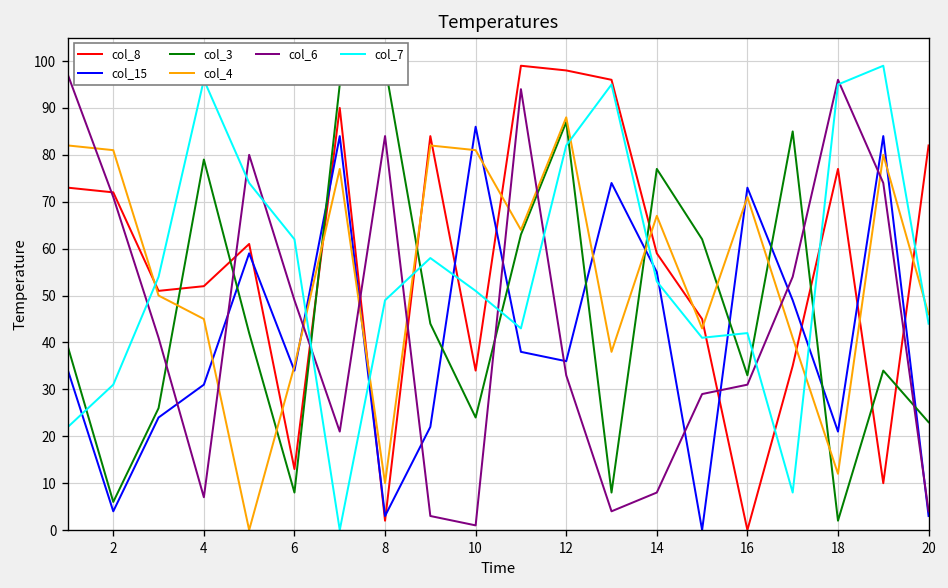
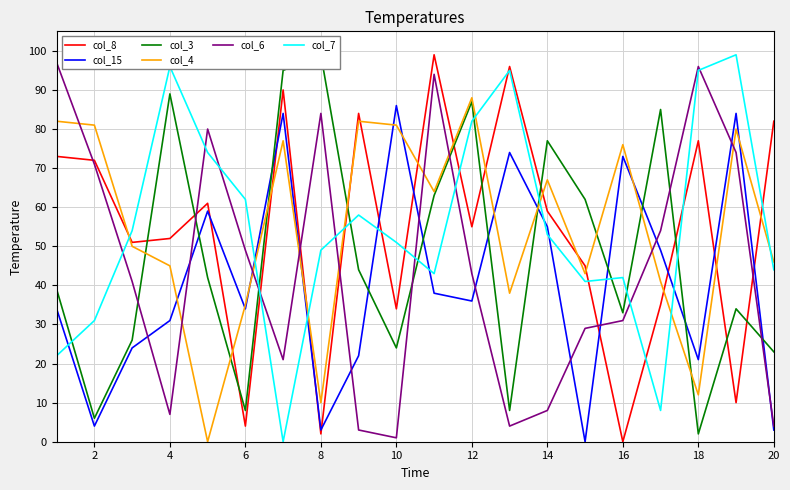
  {
    "col_8": {
      "2": 72,
      "4": 52,
-     "6": 13,
+     "6": 4,
      "8": 2,
      "10": 34,
-     "12": 98,
+     "12": 55,
      "14": 59,
      "16": 0,
      "18": 77,
      "20": 82
    },
    "col_15": {
      "2": 4,
      "4": 31,
      "6": 34,
      "8": 3,
      "10": 86,
      "12": 36,
      "14": 55,
      "16": 73,
      "18": 21,
      "20": 3
    },
    "col_3": {
      "2": 6,
-     "4": 79,
+     "4": 89,
      "6": 8,
      "10": 24,
      "12": 87,
      "14": 77,
      "16": 33,
      "18": 2,
      "20": 23
    },
    "col_4": {
      "2": 81,
      "4": 45,
      "6": 35,
      "8": 10,
      "10": 81,
      "12": 88,
      "14": 67,
-     "16": 71,
+     "16": 76,
      "18": 12,
      "20": 46
    },
    "col_6": {
      "2": 71,
      "4": 7,
      "6": 49,
      "8": 84,
      "10": 1,
-     "12": 33,
+     "12": 43,
      "14": 8,
      "16": 31,
      "18": 96,
      "20": 4
    },
    "col_7": {
      "2": 31,
      "6": 62,
      "8": 49,
      "10": 51,
      "12": 82,
      "14": 53,
      "16": 42,
      "18": 95,
      "20": 44
    }
  }
